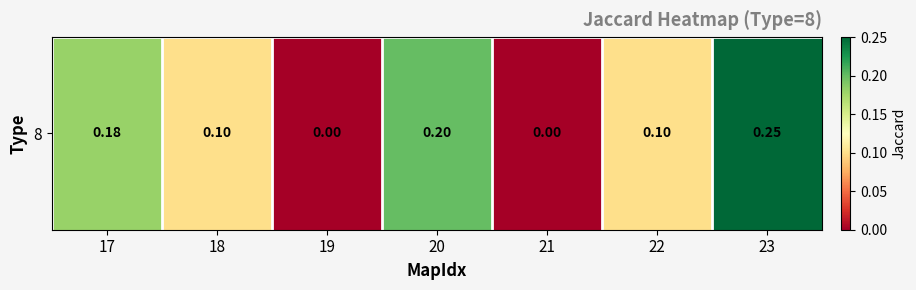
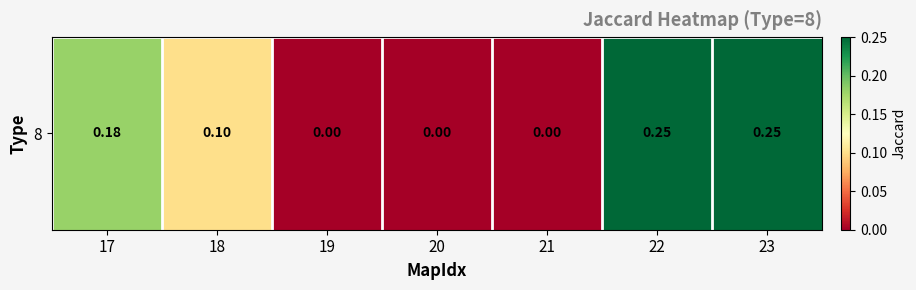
  {
    "8": {
      "17": 0.18,
      "18": 0.10,
      "19": 0.00,
-     "20": 0.20,
+     "20": 0.00,
      "21": 0.00,
-     "22": 0.10,
+     "22": 0.25,
      "23": 0.25
    }
  }
